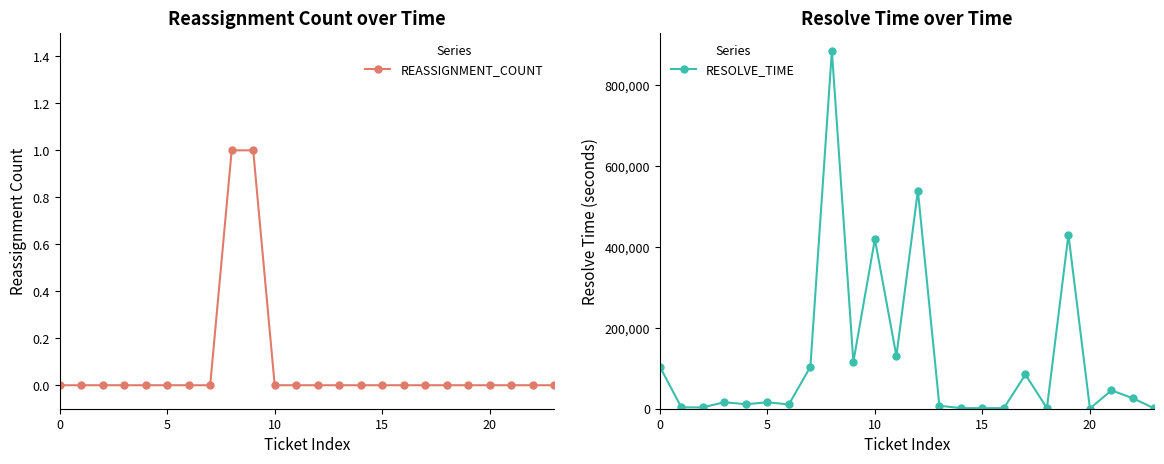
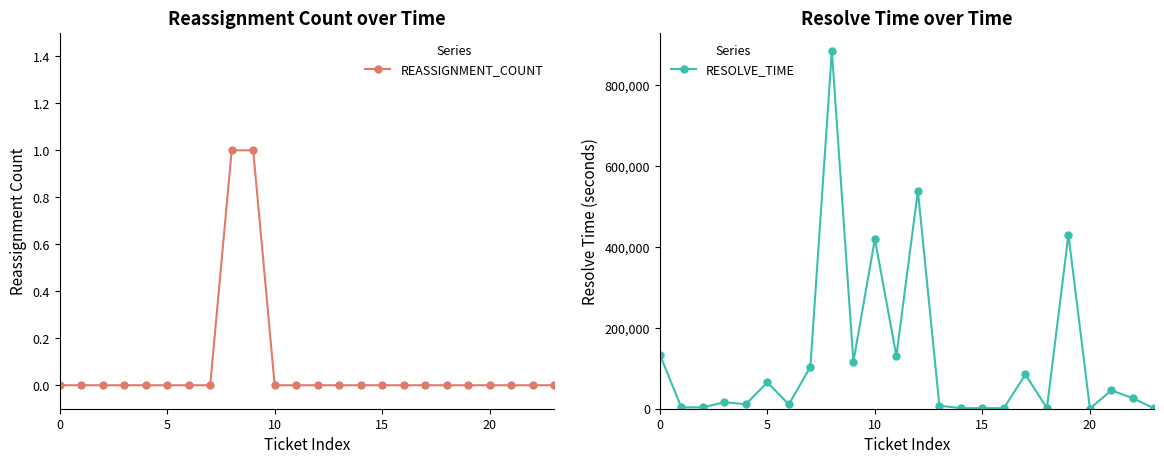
  {
    "Reassignment Count over Time": {
      "0": "0.00",
      "5": "0.00",
      "10": "0.00",
      "15": "0.00",
      "20": "0.00"
    },
    "Resolve Time over Time": {
-     "0": "100,000",
-     "5": "20,000",
+     "0": "130,000",
+     "5": "70,000",
      "10": "420,000",
      "15": "0",
      "20": "0"
    }
  }
